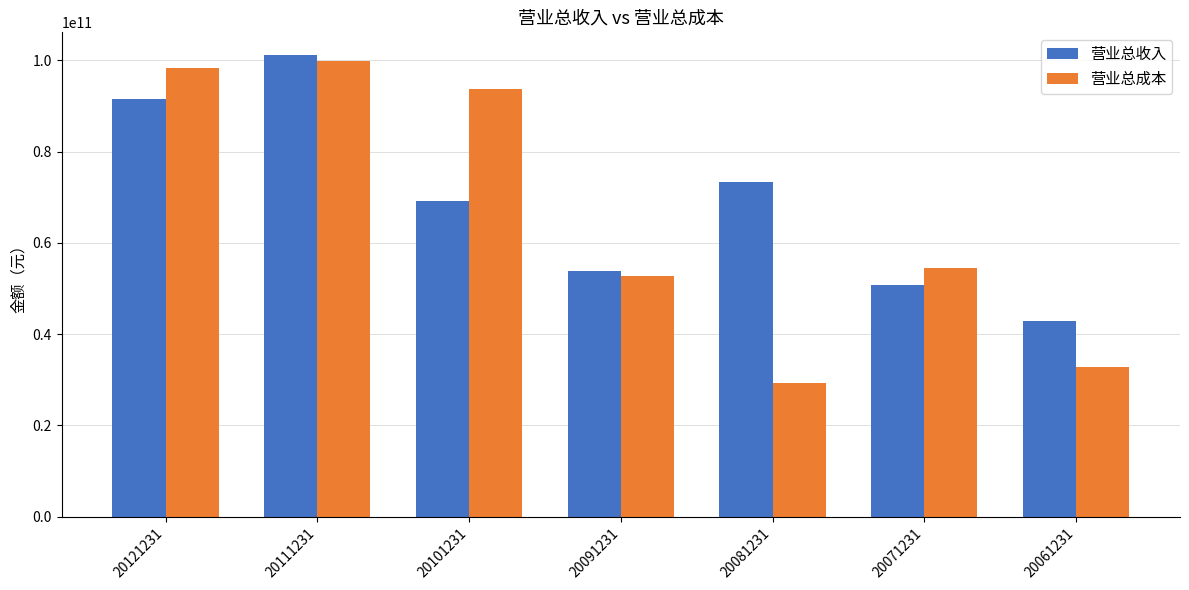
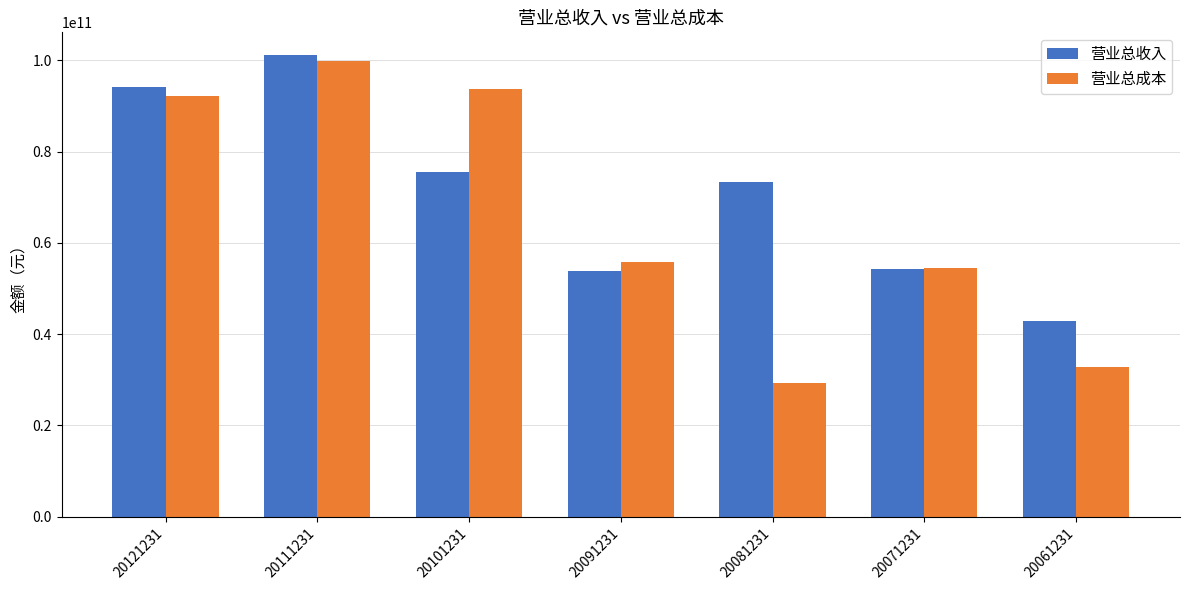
  {
    "营业总收入": {
-     "20121231": 92000000000,
+     "20121231": 94000000000,
      "20111231": 101000000000,
-     "20101231": 69000000000,
+     "20101231": 76000000000,
      "20091231": 54000000000,
      "20081231": 73000000000,
-     "20071231": 51000000000,
+     "20071231": 54000000000,
      "20061231": 43000000000
    },
    "营业总成本": {
-     "20121231": 98000000000,
+     "20121231": 92000000000,
      "20111231": 100000000000,
      "20101231": 94000000000,
-     "20091231": 53000000000,
+     "20091231": 56000000000,
      "20081231": 29000000000,
      "20071231": 55000000000,
      "20061231": 33000000000
    }
  }
